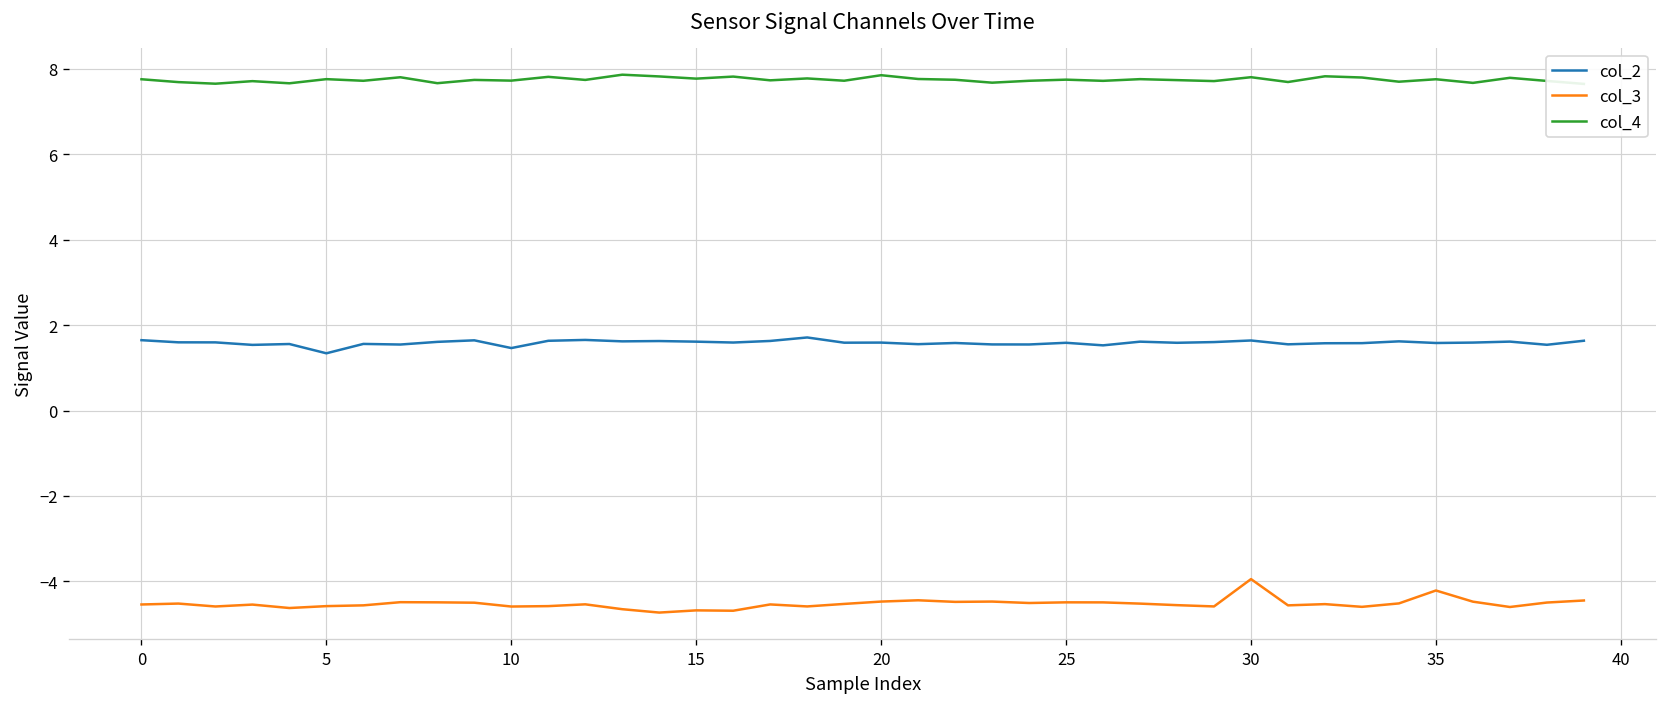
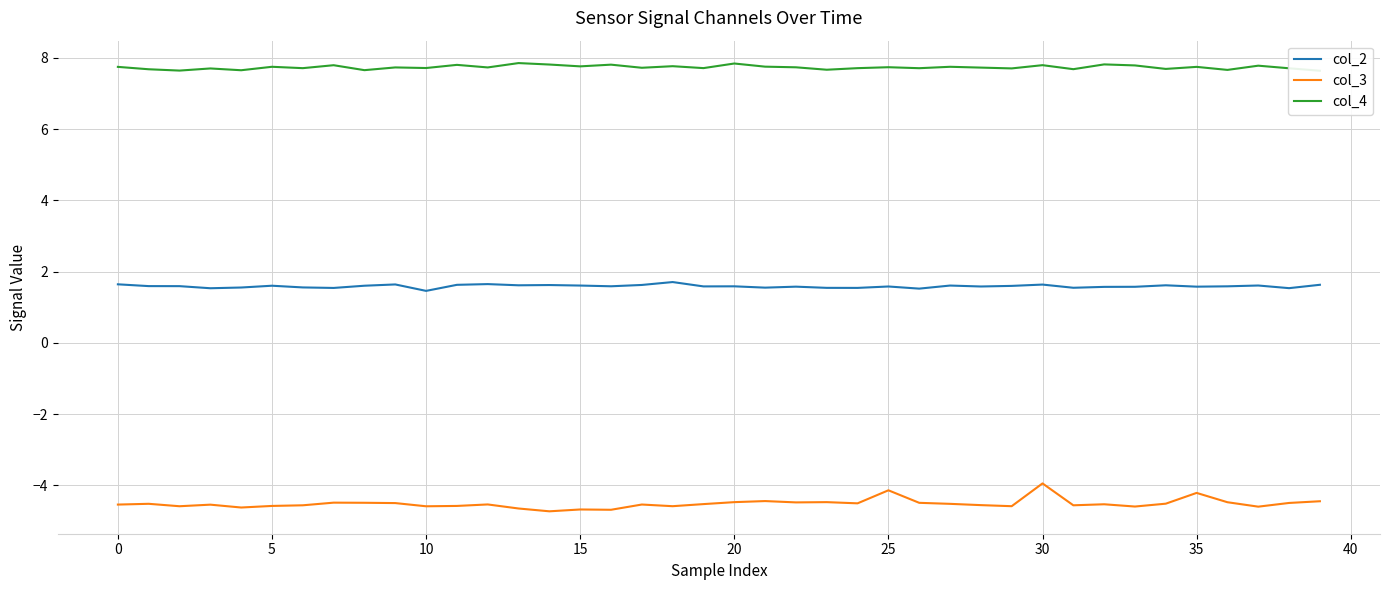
  {
    "col_2": {
      "0": 1.6,
-     "5": 1.3,
+     "5": 1.6,
      "10": 1.5,
      "15": 1.6,
      "20": 1.6,
      "25": 1.6,
      "30": 1.6,
      "35": 1.6
    },
    "col_3": {
      "0": -4.5,
      "5": -4.6,
      "10": -4.6,
      "15": -4.7,
      "20": -4.5,
-     "25": -4.5,
+     "25": -4.1,
      "30": -3.9,
      "35": -4.2
    },
    "col_4": {
      "0": 7.8,
      "5": 7.8,
      "10": 7.7,
      "15": 7.8,
      "20": 7.8,
      "25": 7.7,
      "30": 7.8,
      "35": 7.8
    }
  }
